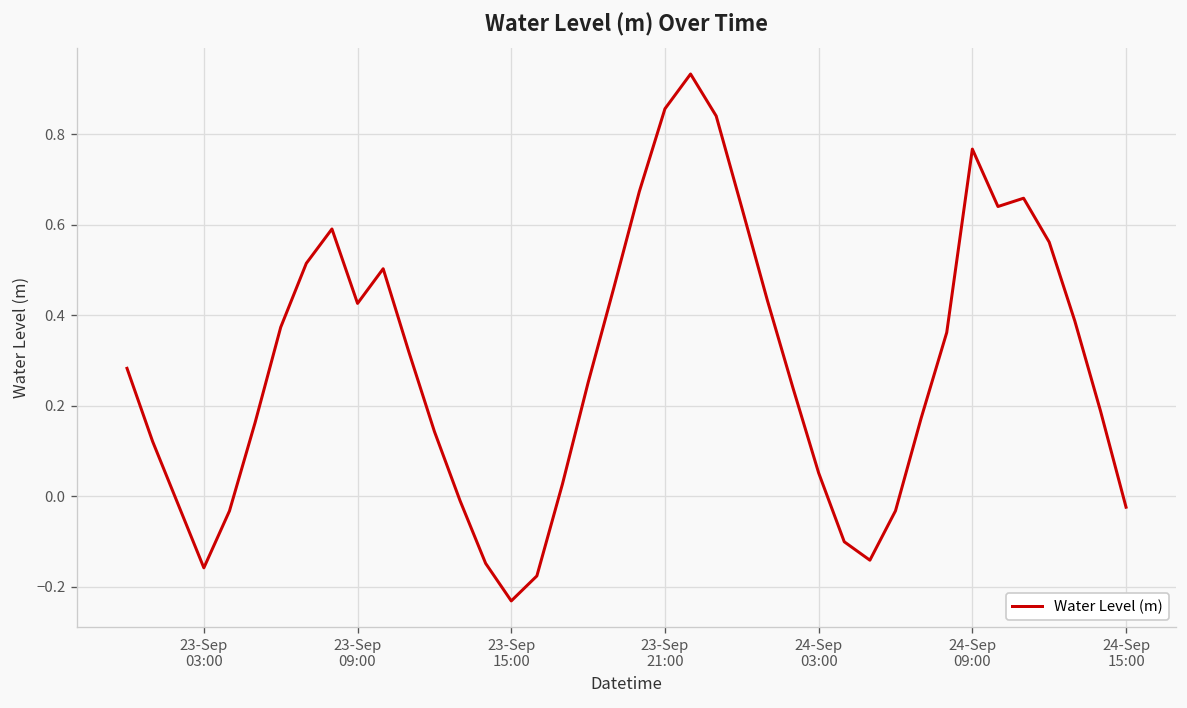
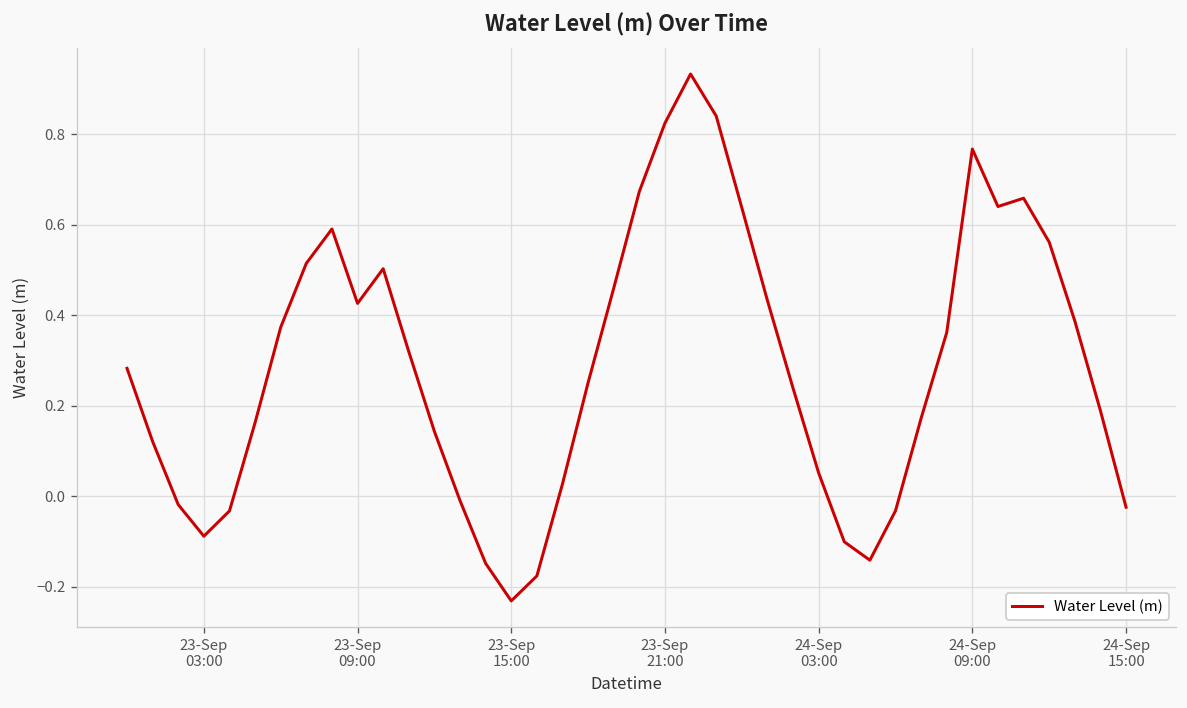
  {
-   "23-Sep 03:00": -0.16,
+   "23-Sep 03:00": -0.09,
    "23-Sep 09:00": 0.43,
    "23-Sep 15:00": -0.23,
-   "23-Sep 21:00": 0.86,
+   "23-Sep 21:00": 0.82,
    "24-Sep 03:00": 0.05,
    "24-Sep 09:00": 0.77,
    "24-Sep 15:00": -0.02
  }
